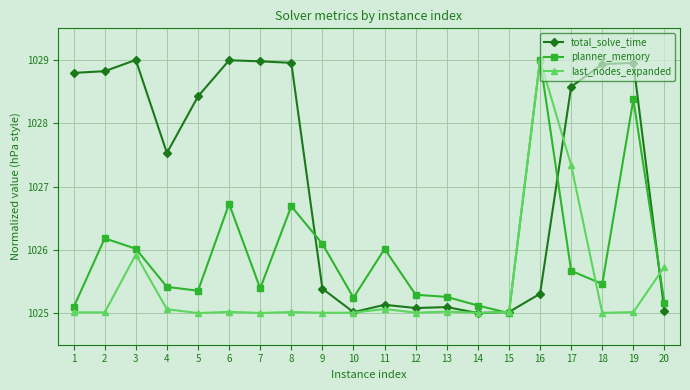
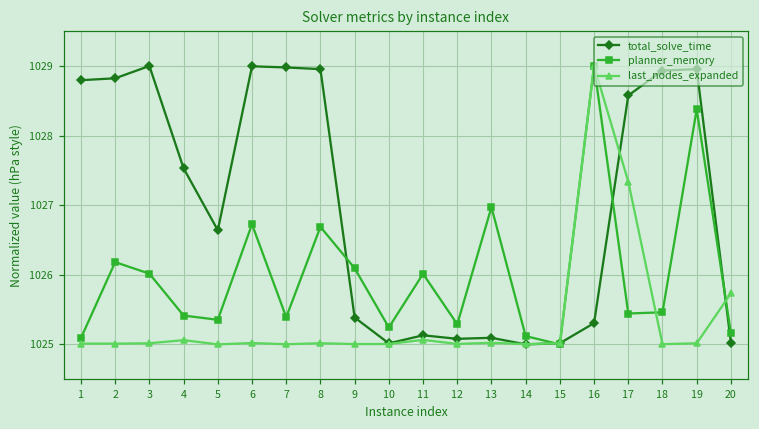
  {
    "total_solve_time": {
      "1": 1028.8,
      "2": 1028.8,
      "3": 1029.0,
      "4": 1027.5,
-     "5": 1028.4,
+     "5": 1026.6,
      "6": 1029.0,
      "7": 1029.0,
      "8": 1029.0,
      "9": 1025.4,
      "11": 1025.1,
      "12": 1025.1,
      "13": 1025.1,
      "16": 1025.3,
      "17": 1028.6,
      "20": 1025.0
    },
    "planner_memory": {
      "1": 1025.1,
      "2": 1026.2,
      "3": 1026.0,
      "4": 1025.4,
      "5": 1025.4,
      "6": 1026.7,
      "7": 1025.4,
      "8": 1026.7,
      "9": 1026.1,
      "10": 1025.2,
      "11": 1026.0,
      "12": 1025.3,
-     "13": 1025.3,
+     "13": 1027.0,
      "14": 1025.1,
-     "17": 1025.7,
+     "17": 1025.4,
      "18": 1025.5,
      "19": 1028.4,
      "20": 1025.2
    },
    "last_nodes_expanded": {
      "1": 1025.0,
      "2": 1025.0,
-     "3": 1025.9,
+     "3": 1025.0,
      "4": 1025.1,
      "5": 1025.0,
      "6": 1025.0,
      "7": 1025.0,
      "8": 1025.0,
      "9": 1025.0,
      "11": 1025.1,
      "12": 1025.0,
      "13": 1025.0,
      "17": 1027.3,
      "18": 1025.0,
      "19": 1025.0,
      "20": 1025.7
    }
  }
